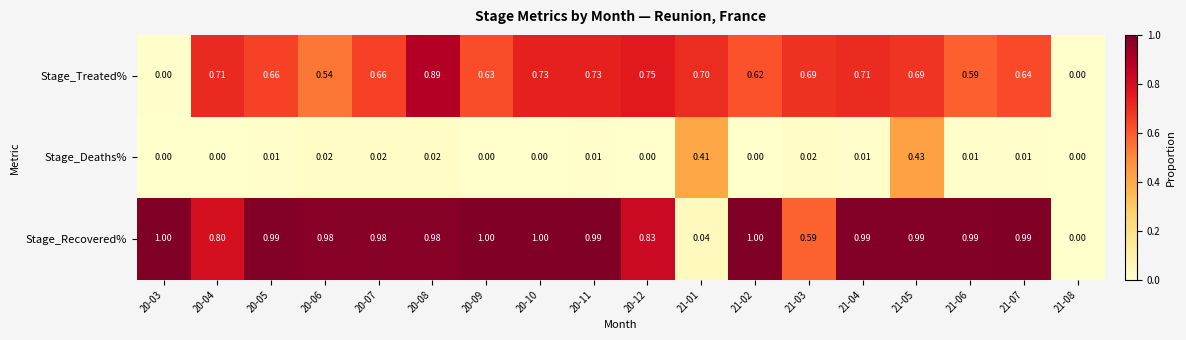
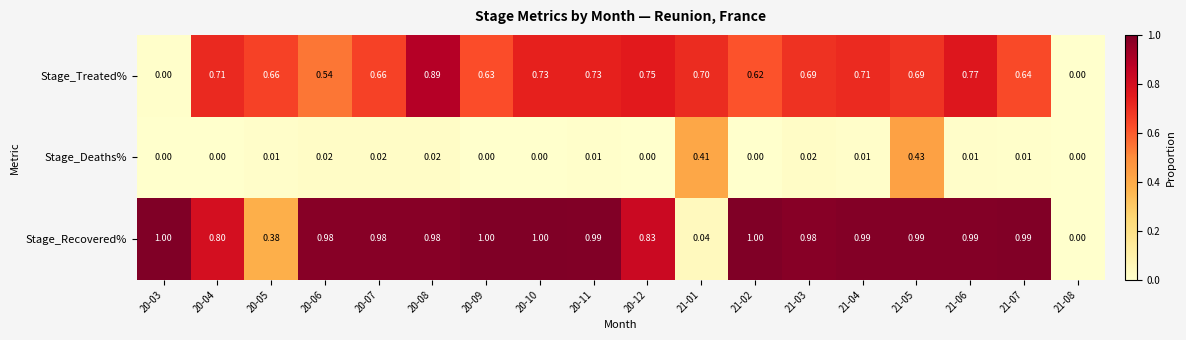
  {
    "Stage_Treated%": {
      "20-03": 0.00,
      "20-04": 0.71,
      "20-05": 0.66,
      "20-06": 0.54,
      "20-07": 0.66,
      "20-08": 0.89,
      "20-09": 0.63,
      "20-10": 0.73,
      "20-11": 0.73,
      "20-12": 0.75,
      "21-01": 0.70,
      "21-02": 0.62,
      "21-03": 0.69,
      "21-04": 0.71,
      "21-05": 0.69,
-     "21-06": 0.59,
+     "21-06": 0.77,
      "21-07": 0.64,
      "21-08": 0.00
    },
    "Stage_Deaths%": {
      "20-03": 0.00,
      "20-04": 0.00,
      "20-05": 0.01,
      "20-06": 0.02,
      "20-07": 0.02,
      "20-08": 0.02,
      "20-09": 0.00,
      "20-10": 0.00,
      "20-11": 0.01,
      "20-12": 0.00,
      "21-01": 0.41,
      "21-02": 0.00,
      "21-03": 0.02,
      "21-04": 0.01,
      "21-05": 0.43,
      "21-06": 0.01,
      "21-07": 0.01,
      "21-08": 0.00
    },
    "Stage_Recovered%": {
      "20-03": 1.00,
      "20-04": 0.80,
-     "20-05": 0.99,
+     "20-05": 0.38,
      "20-06": 0.98,
      "20-07": 0.98,
      "20-08": 0.98,
      "20-09": 1.00,
      "20-10": 1.00,
      "20-11": 0.99,
      "20-12": 0.83,
      "21-01": 0.04,
      "21-02": 1.00,
-     "21-03": 0.59,
+     "21-03": 0.98,
      "21-04": 0.99,
      "21-05": 0.99,
      "21-06": 0.99,
      "21-07": 0.99,
      "21-08": 0.00
    }
  }
